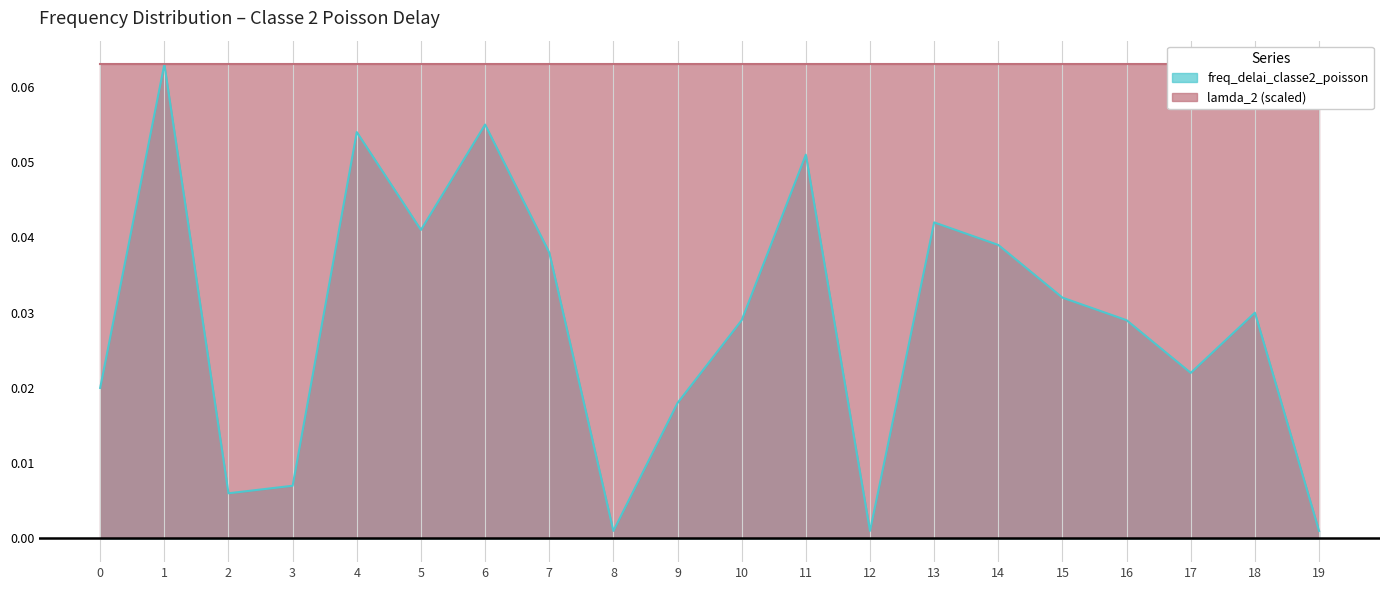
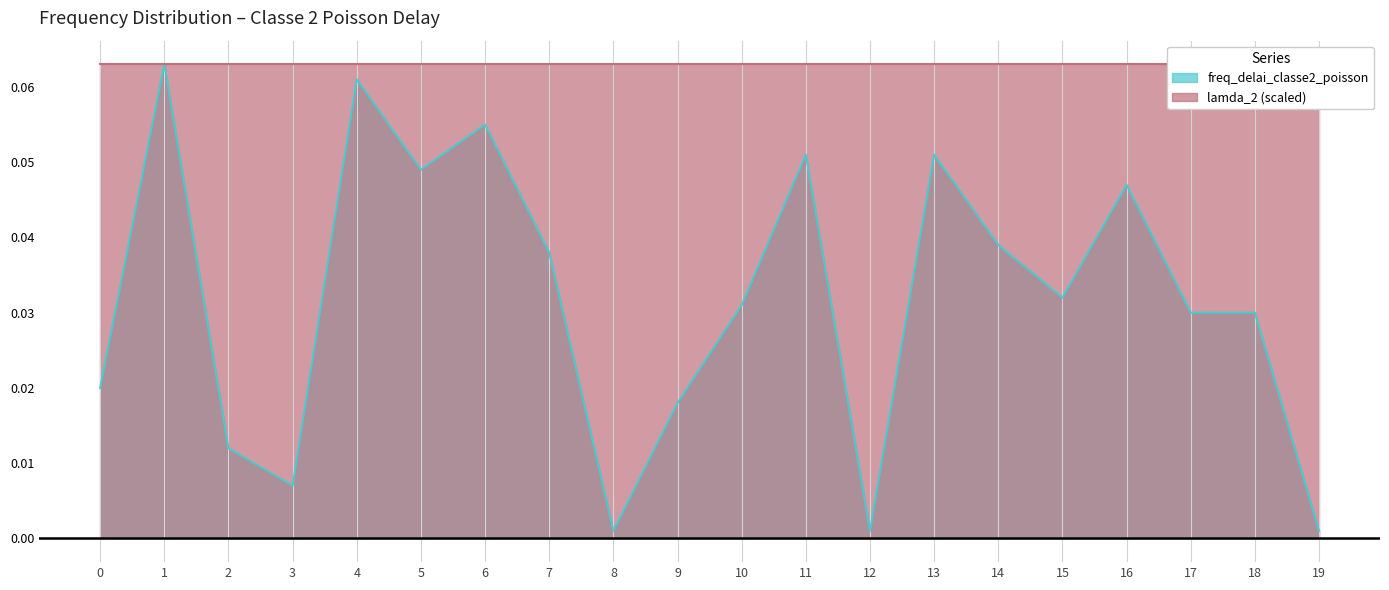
  {
    "freq_delai_classe2_poisson": {
      "0": 0.020,
-     "2": 0.006,
+     "2": 0.012,
      "3": 0.007,
-     "4": 0.054,
-     "5": 0.041,
+     "4": 0.061,
+     "5": 0.049,
      "6": 0.055,
      "7": 0.038,
      "8": 0.001,
      "9": 0.018,
-     "10": 0.029,
+     "10": 0.031,
      "11": 0.051,
      "12": 0.001,
-     "13": 0.042,
+     "13": 0.051,
      "14": 0.039,
      "15": 0.032,
-     "16": 0.029,
-     "17": 0.022,
+     "16": 0.047,
+     "17": 0.030,
      "18": 0.030,
      "19": 0.001
    },
    "lamda_2 (scaled)": {
      "0": 0.063,
      "2": 0.063,
      "3": 0.063,
      "4": 0.063,
      "5": 0.063,
      "6": 0.063,
      "7": 0.063,
      "8": 0.063,
      "9": 0.063,
      "10": 0.063,
      "11": 0.063,
      "12": 0.063,
      "13": 0.063,
      "14": 0.063,
      "15": 0.063,
      "16": 0.063
    }
  }
